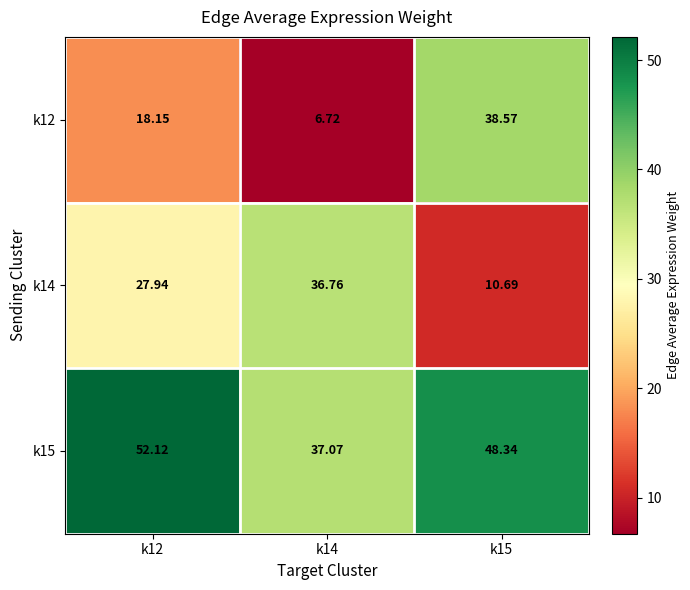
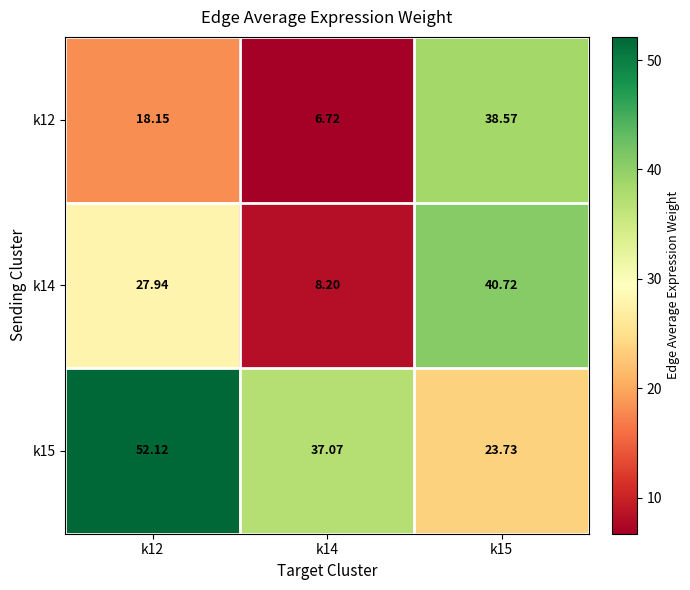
  {
    "k12": {
      "k12": 18.15,
      "k14": 6.72,
      "k15": 38.57
    },
    "k14": {
      "k12": 27.94,
-     "k14": 36.76,
-     "k15": 10.69
+     "k14": 8.20,
+     "k15": 40.72
    },
    "k15": {
      "k12": 52.12,
      "k14": 37.07,
-     "k15": 48.34
+     "k15": 23.73
    }
  }
